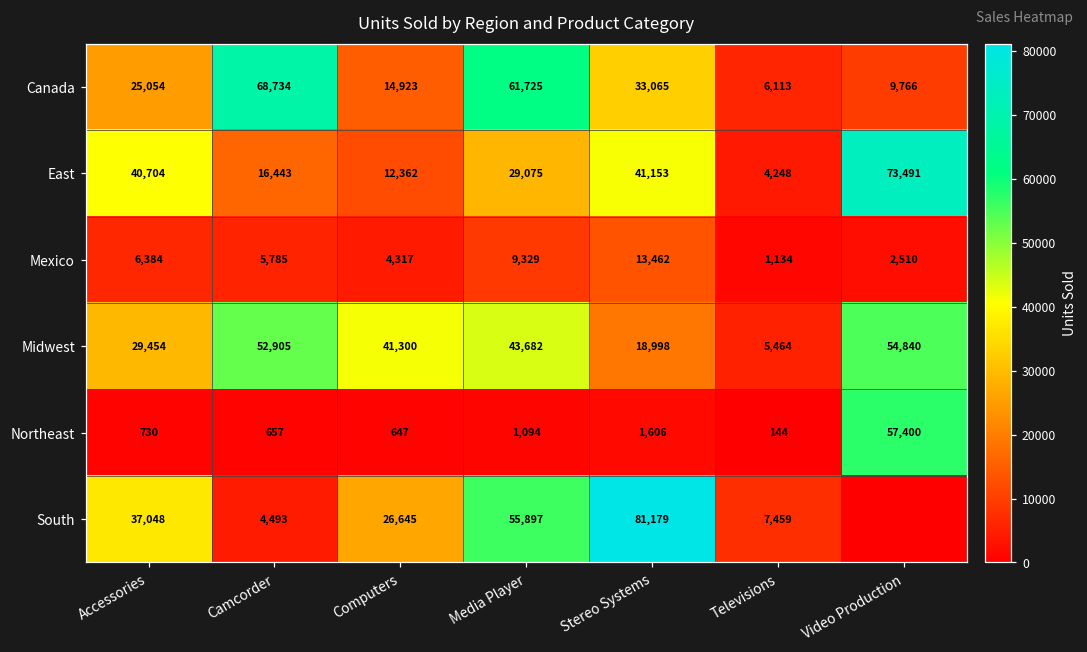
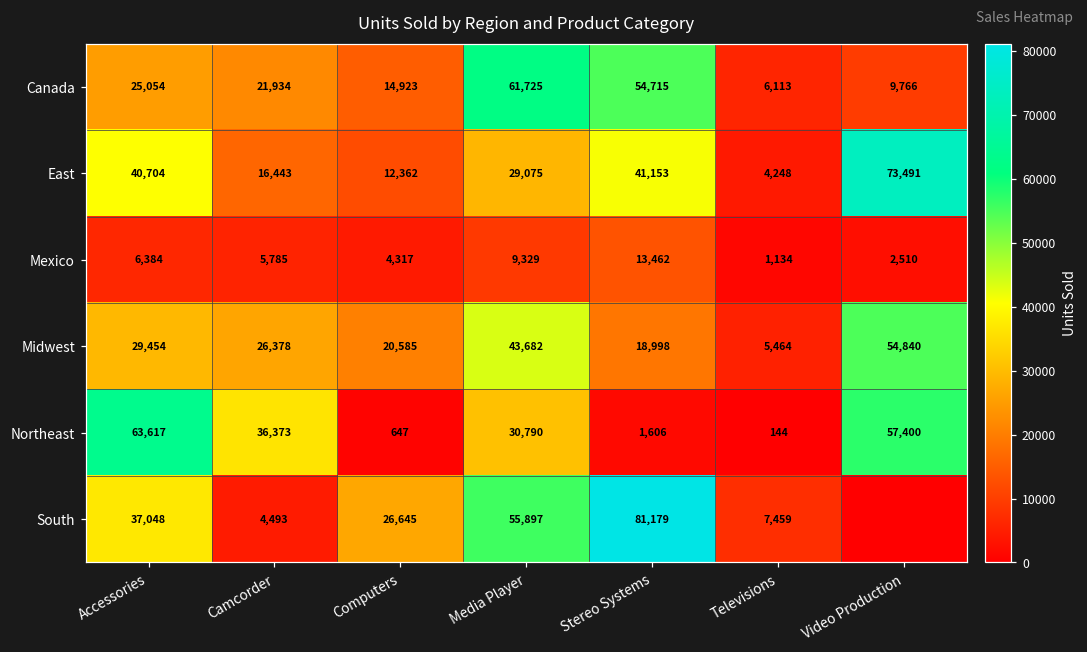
  {
    "Canada": {
      "Accessories": "25,054",
-     "Camcorder": "68,734",
+     "Camcorder": "21,934",
      "Computers": "14,923",
      "Media Player": "61,725",
-     "Stereo Systems": "33,065",
+     "Stereo Systems": "54,715",
      "Televisions": "6,113",
      "Video Production": "9,766"
    },
    "East": {
      "Accessories": "40,704",
      "Camcorder": "16,443",
      "Computers": "12,362",
      "Media Player": "29,075",
      "Stereo Systems": "41,153",
      "Televisions": "4,248",
      "Video Production": "73,491"
    },
    "Mexico": {
      "Accessories": "6,384",
      "Camcorder": "5,785",
      "Computers": "4,317",
      "Media Player": "9,329",
      "Stereo Systems": "13,462",
      "Televisions": "1,134",
      "Video Production": "2,510"
    },
    "Midwest": {
      "Accessories": "29,454",
-     "Camcorder": "52,905",
-     "Computers": "41,300",
+     "Camcorder": "26,378",
+     "Computers": "20,585",
      "Media Player": "43,682",
      "Stereo Systems": "18,998",
      "Televisions": "5,464",
      "Video Production": "54,840"
    },
    "Northeast": {
-     "Accessories": "730",
-     "Camcorder": "657",
+     "Accessories": "63,617",
+     "Camcorder": "36,373",
      "Computers": "647",
-     "Media Player": "1,094",
+     "Media Player": "30,790",
      "Stereo Systems": "1,606",
      "Televisions": "144",
      "Video Production": "57,400"
    },
    "South": {
      "Accessories": "37,048",
      "Camcorder": "4,493",
      "Computers": "26,645",
      "Media Player": "55,897",
      "Stereo Systems": "81,179",
      "Televisions": "7,459"
    }
  }
